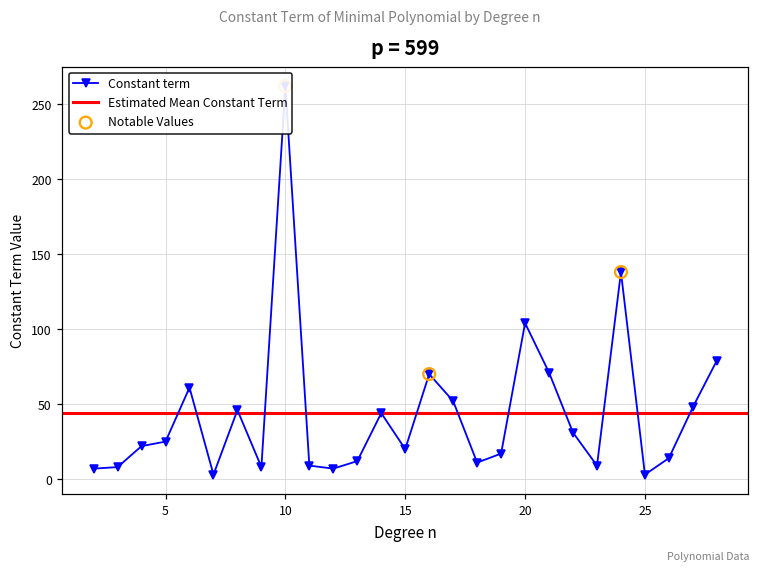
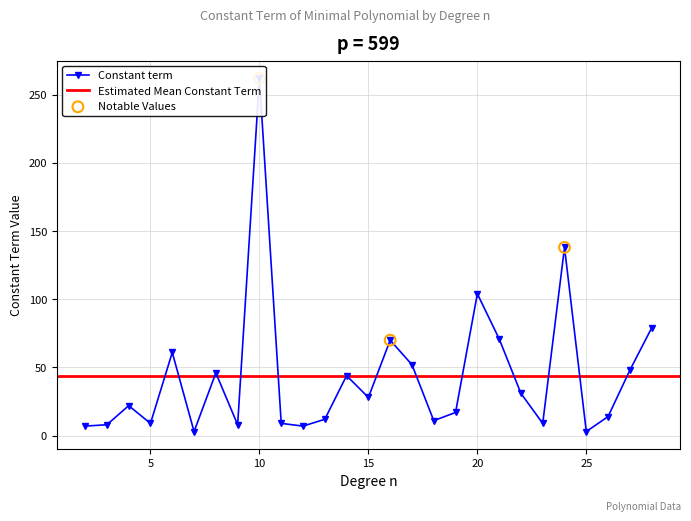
  {
    "Constant term": {
-     "5": 25,
-     "15": 20,
+     "5": 9,
+     "15": 28,
      "20": 104,
      "25": 3
    }
  }
